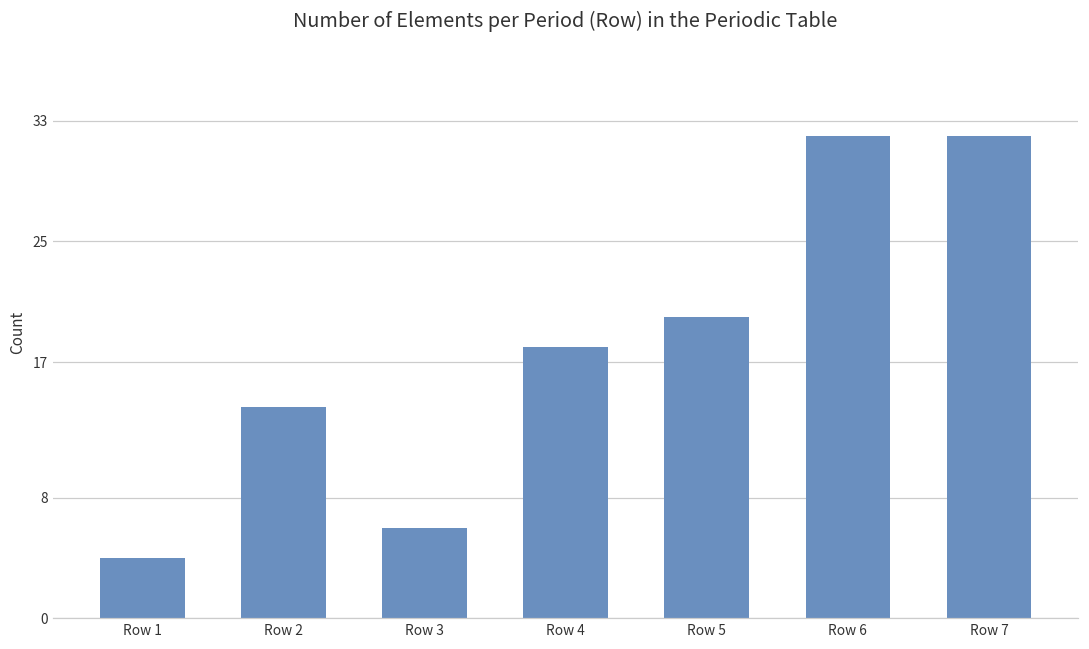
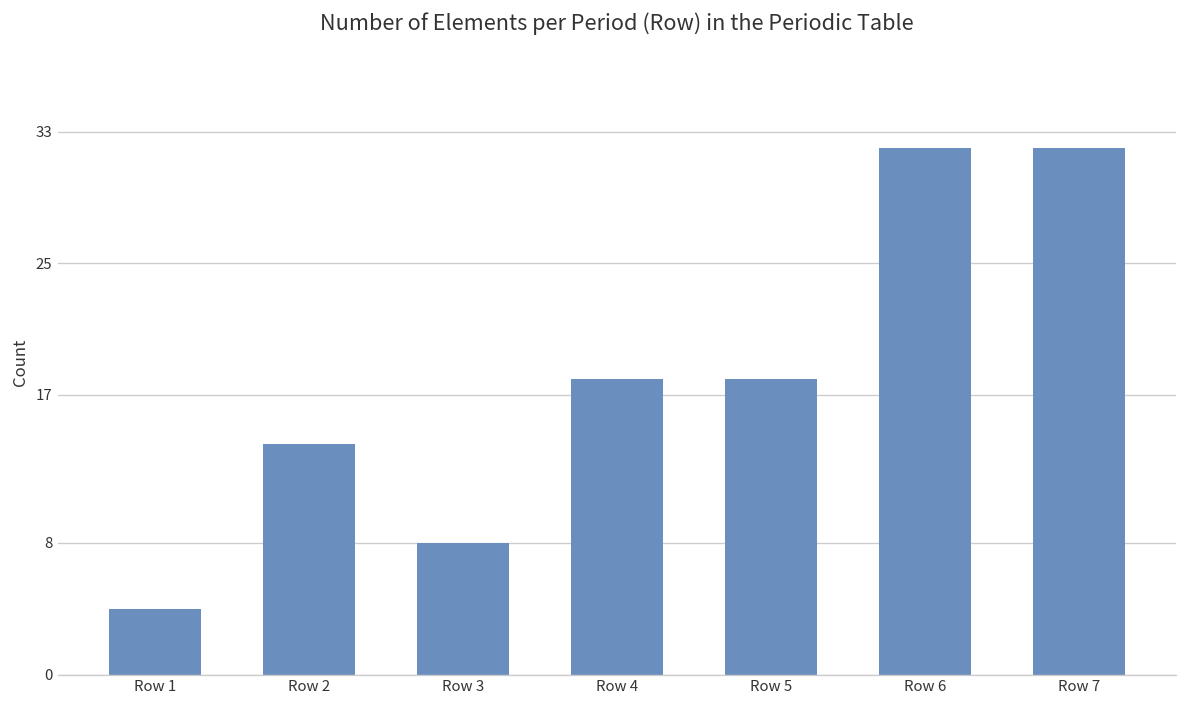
  {
    "Row 1": 4,
    "Row 2": 14,
-   "Row 3": 6,
+   "Row 3": 8,
    "Row 4": 18,
-   "Row 5": 20,
+   "Row 5": 18,
    "Row 6": 32,
    "Row 7": 32
  }
